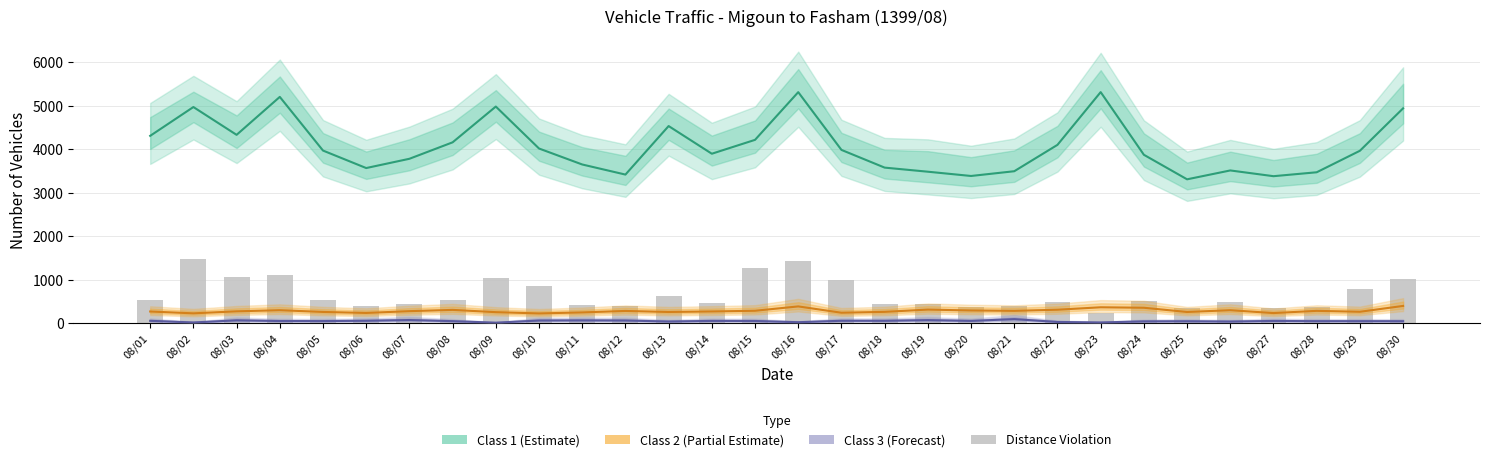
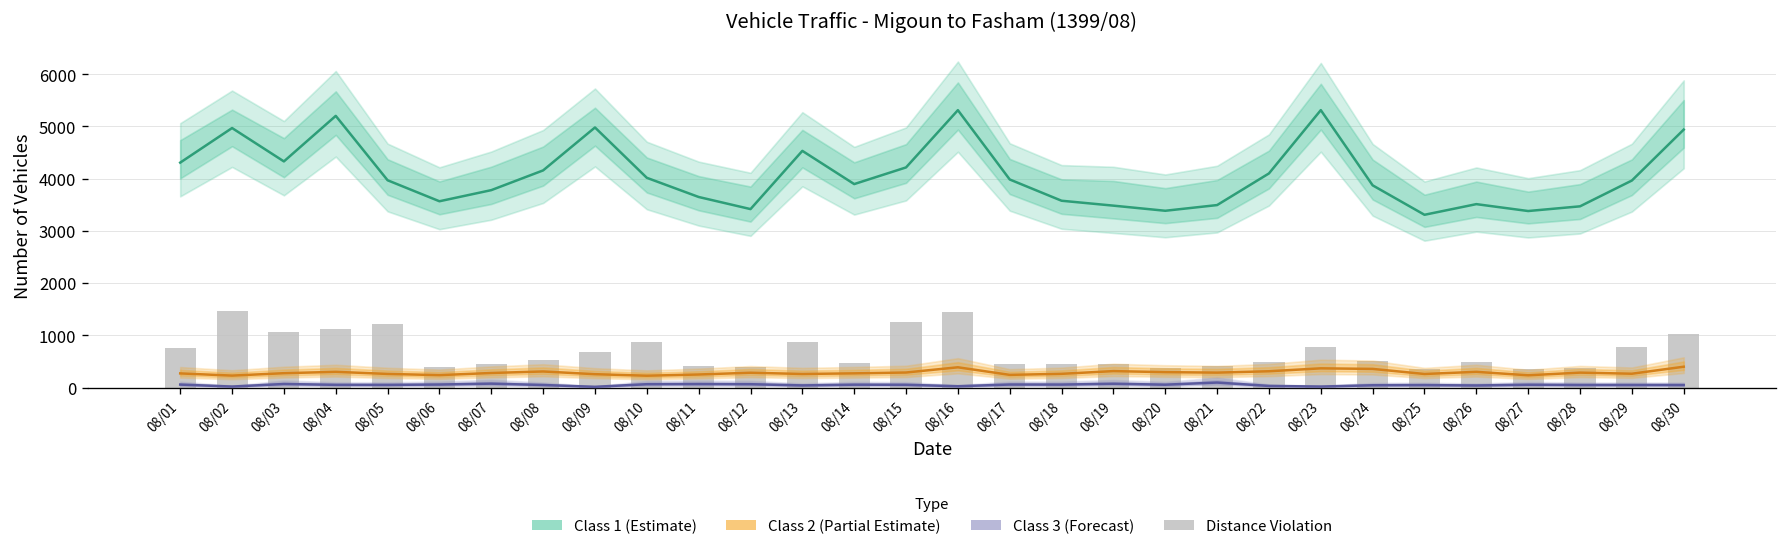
  {
    "Distance Violation": {
-     "08/01": 500,
+     "08/01": 800,
      "08/02": 1500,
      "08/03": 1100,
      "08/04": 1100,
-     "08/05": 500,
+     "08/05": 1200,
      "08/06": 400,
      "08/07": 400,
      "08/08": 500,
-     "08/09": 1000,
+     "08/09": 700,
      "08/10": 900,
      "08/11": 400,
      "08/12": 400,
-     "08/13": 600,
+     "08/13": 900,
      "08/14": 500,
      "08/15": 1300,
      "08/16": 1400,
-     "08/17": 1000,
+     "08/17": 500,
      "08/18": 400,
      "08/19": 400,
      "08/20": 400,
      "08/21": 400,
      "08/22": 500,
-     "08/23": 200,
+     "08/23": 800,
      "08/24": 500,
      "08/25": 300,
      "08/26": 500,
      "08/27": 400,
      "08/28": 400,
      "08/29": 800,
      "08/30": 1000
    }
  }
